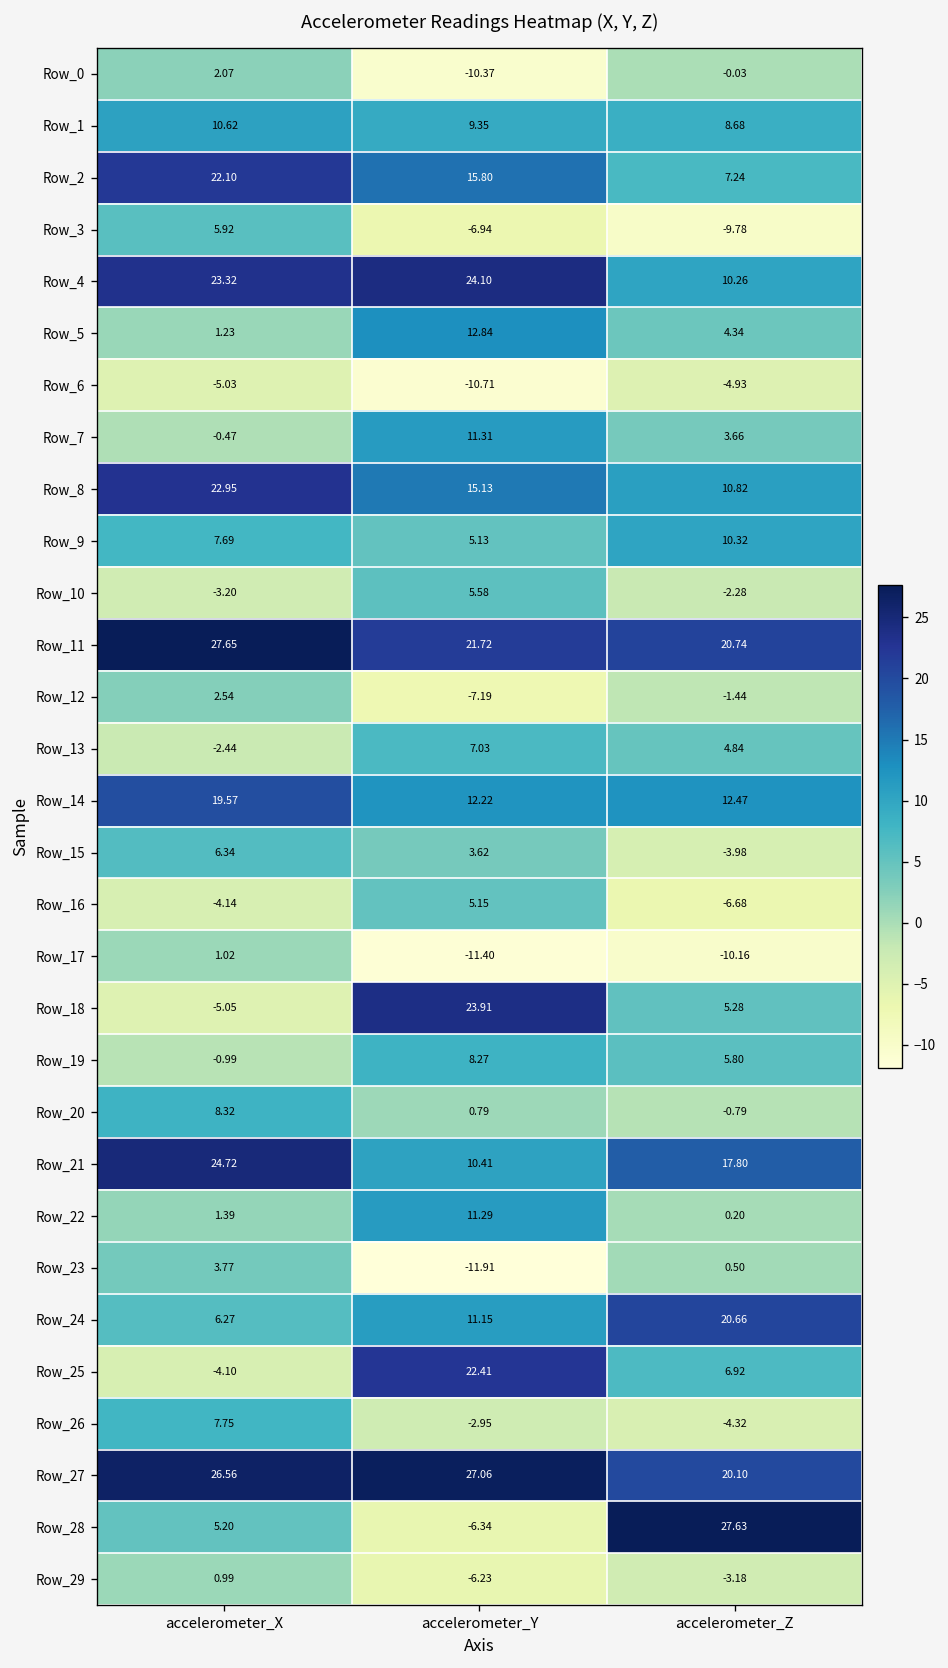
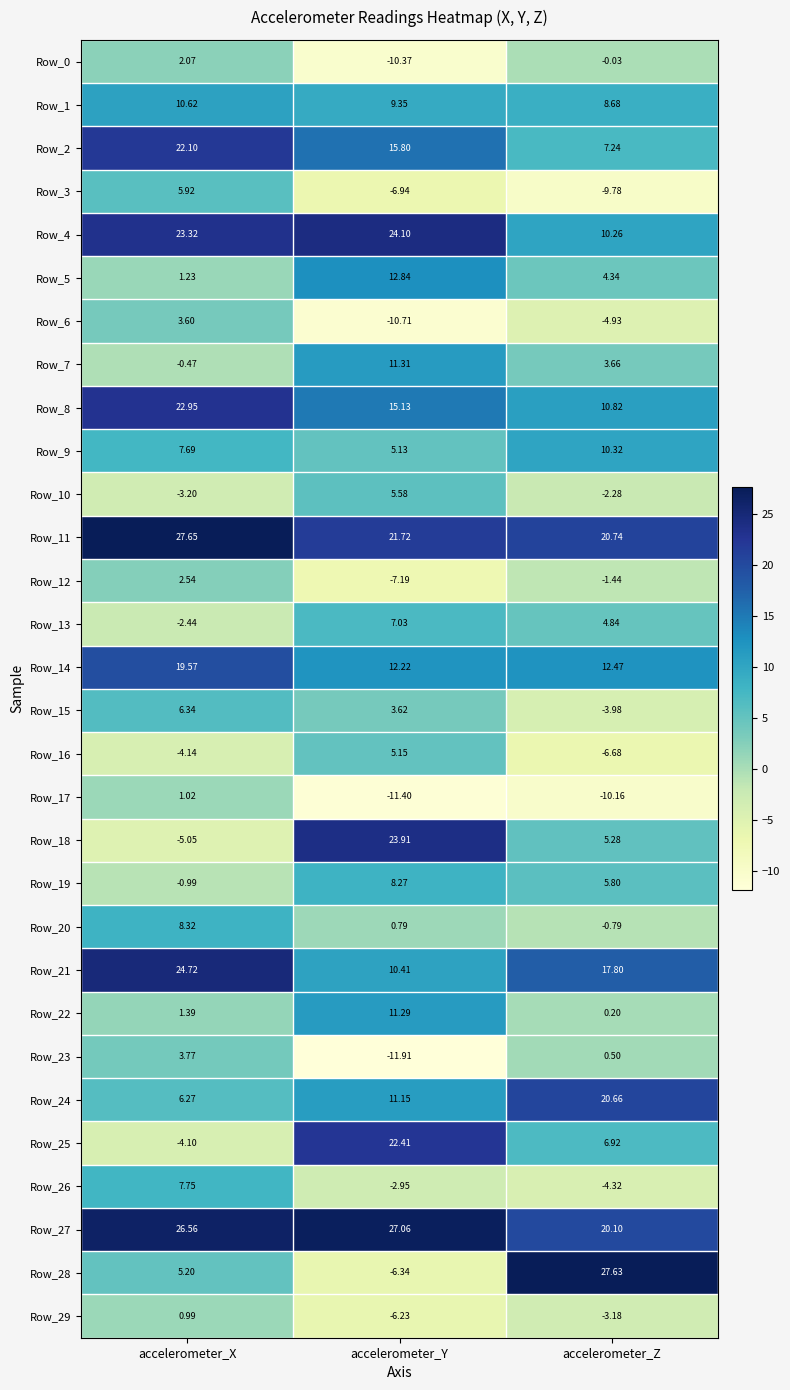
  {
    "Row_0": {
      "accelerometer_X": 2.07,
      "accelerometer_Y": -10.37,
      "accelerometer_Z": -0.03
    },
    "Row_1": {
      "accelerometer_X": 10.62,
      "accelerometer_Y": 9.35,
      "accelerometer_Z": 8.68
    },
    "Row_2": {
      "accelerometer_X": 22.10,
      "accelerometer_Y": 15.80,
      "accelerometer_Z": 7.24
    },
    "Row_3": {
      "accelerometer_X": 5.92,
      "accelerometer_Y": -6.94,
      "accelerometer_Z": -9.78
    },
    "Row_4": {
      "accelerometer_X": 23.32,
      "accelerometer_Y": 24.10,
      "accelerometer_Z": 10.26
    },
    "Row_5": {
      "accelerometer_X": 1.23,
      "accelerometer_Y": 12.84,
      "accelerometer_Z": 4.34
    },
    "Row_6": {
-     "accelerometer_X": -5.03,
+     "accelerometer_X": 3.60,
      "accelerometer_Y": -10.71,
      "accelerometer_Z": -4.93
    },
    "Row_7": {
      "accelerometer_X": -0.47,
      "accelerometer_Y": 11.31,
      "accelerometer_Z": 3.66
    },
    "Row_8": {
      "accelerometer_X": 22.95,
      "accelerometer_Y": 15.13,
      "accelerometer_Z": 10.82
    },
    "Row_9": {
      "accelerometer_X": 7.69,
      "accelerometer_Y": 5.13,
      "accelerometer_Z": 10.32
    },
    "Row_10": {
      "accelerometer_X": -3.20,
      "accelerometer_Y": 5.58,
      "accelerometer_Z": -2.28
    },
    "Row_11": {
      "accelerometer_X": 27.65,
      "accelerometer_Y": 21.72,
      "accelerometer_Z": 20.74
    },
    "Row_12": {
      "accelerometer_X": 2.54,
      "accelerometer_Y": -7.19,
      "accelerometer_Z": -1.44
    },
    "Row_13": {
      "accelerometer_X": -2.44,
      "accelerometer_Y": 7.03,
      "accelerometer_Z": 4.84
    },
    "Row_14": {
      "accelerometer_X": 19.57,
      "accelerometer_Y": 12.22,
      "accelerometer_Z": 12.47
    },
    "Row_15": {
      "accelerometer_X": 6.34,
      "accelerometer_Y": 3.62,
      "accelerometer_Z": -3.98
    },
    "Row_16": {
      "accelerometer_X": -4.14,
      "accelerometer_Y": 5.15,
      "accelerometer_Z": -6.68
    },
    "Row_17": {
      "accelerometer_X": 1.02,
      "accelerometer_Y": -11.40,
      "accelerometer_Z": -10.16
    },
    "Row_18": {
      "accelerometer_X": -5.05,
      "accelerometer_Y": 23.91,
      "accelerometer_Z": 5.28
    },
    "Row_19": {
      "accelerometer_X": -0.99,
      "accelerometer_Y": 8.27,
      "accelerometer_Z": 5.80
    },
    "Row_20": {
      "accelerometer_X": 8.32,
      "accelerometer_Y": 0.79,
      "accelerometer_Z": -0.79
    },
    "Row_21": {
      "accelerometer_X": 24.72,
      "accelerometer_Y": 10.41,
      "accelerometer_Z": 17.80
    },
    "Row_22": {
      "accelerometer_X": 1.39,
      "accelerometer_Y": 11.29,
      "accelerometer_Z": 0.20
    },
    "Row_23": {
      "accelerometer_X": 3.77,
      "accelerometer_Y": -11.91,
      "accelerometer_Z": 0.50
    },
    "Row_24": {
      "accelerometer_X": 6.27,
      "accelerometer_Y": 11.15,
      "accelerometer_Z": 20.66
    },
    "Row_25": {
      "accelerometer_X": -4.10,
      "accelerometer_Y": 22.41,
      "accelerometer_Z": 6.92
    },
    "Row_26": {
      "accelerometer_X": 7.75,
      "accelerometer_Y": -2.95,
      "accelerometer_Z": -4.32
    },
    "Row_27": {
      "accelerometer_X": 26.56,
      "accelerometer_Y": 27.06,
      "accelerometer_Z": 20.10
    },
    "Row_28": {
      "accelerometer_X": 5.20,
      "accelerometer_Y": -6.34,
      "accelerometer_Z": 27.63
    },
    "Row_29": {
      "accelerometer_X": 0.99,
      "accelerometer_Y": -6.23,
      "accelerometer_Z": -3.18
    }
  }
